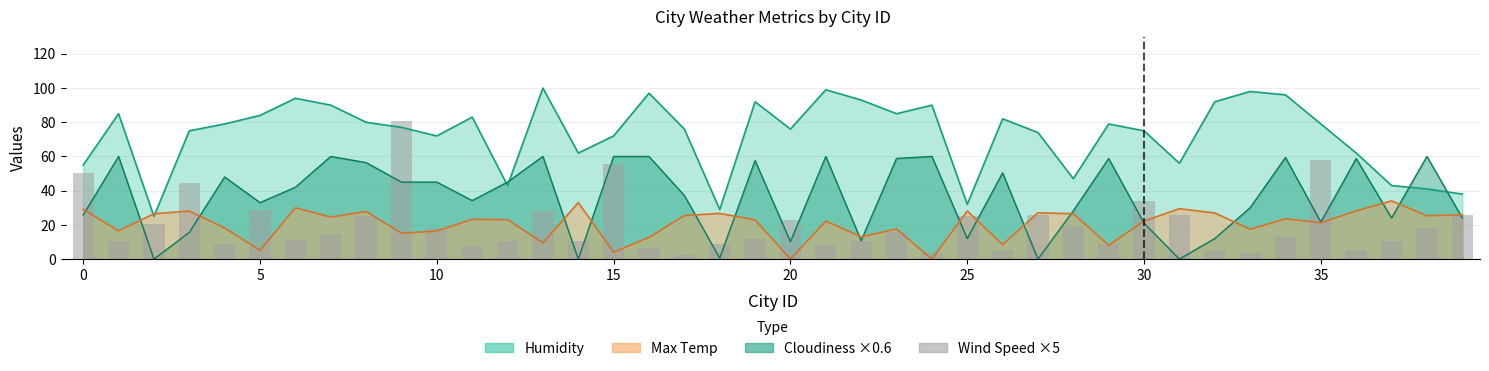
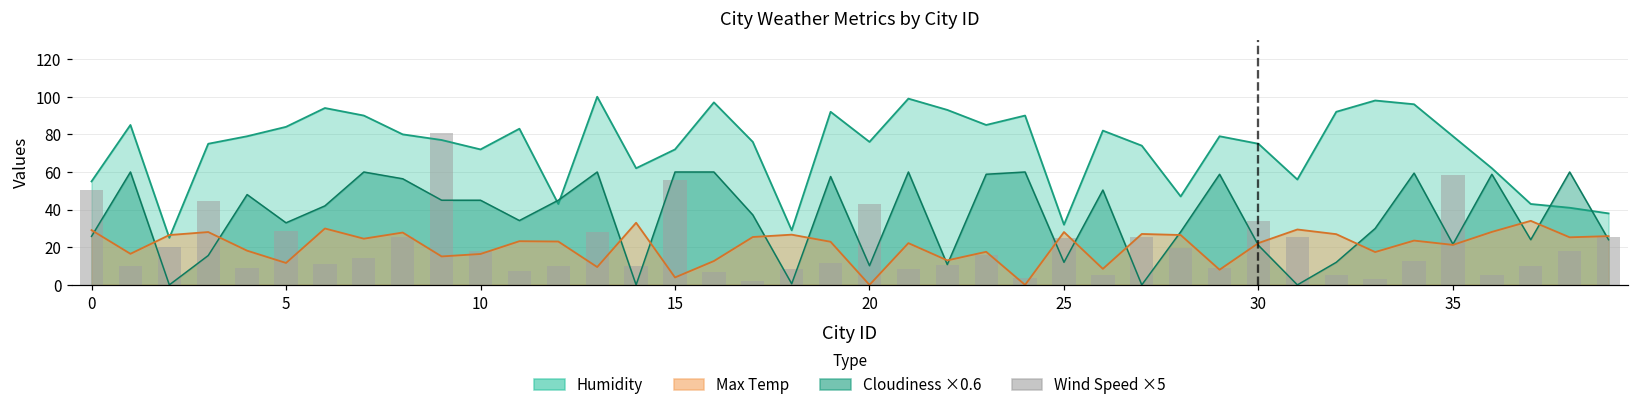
  {
    "Wind Speed ×5": {
      "0": 50,
      "5": 29,
      "10": 18,
      "15": 56,
-     "20": 23,
+     "20": 43,
      "25": 25,
      "30": 34,
      "35": 58
    },
    "Max Temp": {
      "0": 29,
-     "5": 5,
+     "5": 12,
      "10": 16,
      "15": 4,
      "20": 0,
      "25": 28
    }
  }
